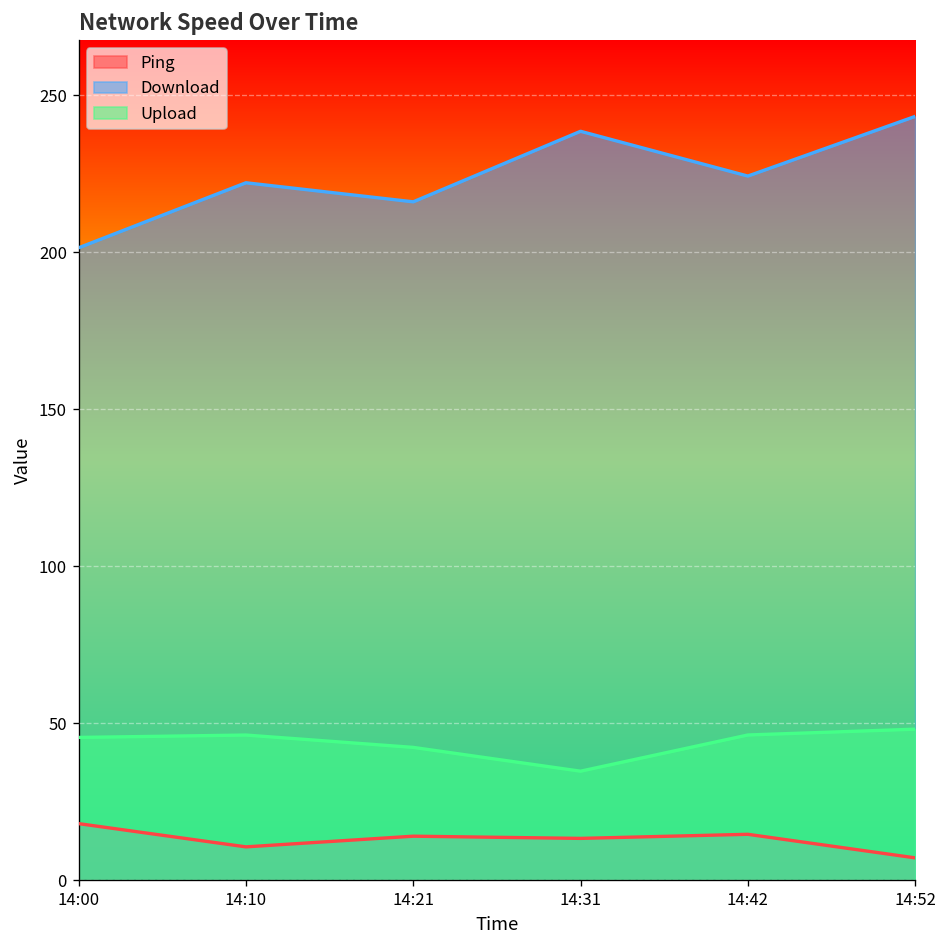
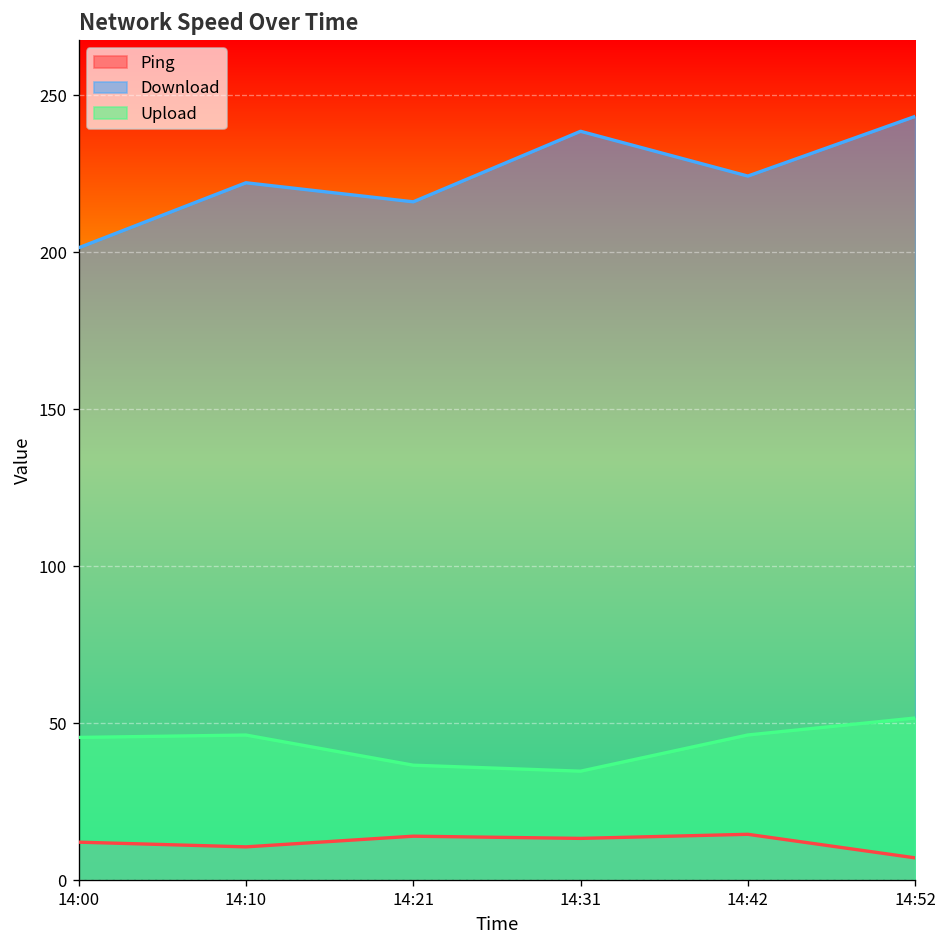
  {
    "Ping": {
-     "14:00": 18,
+     "14:00": 12,
      "14:10": 11,
      "14:21": 14,
      "14:31": 13,
      "14:42": 15,
      "14:52": 7
    },
    "Download": {
      "14:00": 201,
      "14:10": 222,
      "14:21": 216,
      "14:31": 239,
      "14:42": 224,
      "14:52": 243
    },
    "Upload": {
      "14:00": 46,
      "14:10": 46,
-     "14:21": 42,
+     "14:21": 37,
      "14:31": 35,
      "14:42": 46,
-     "14:52": 48
+     "14:52": 52
    }
  }
